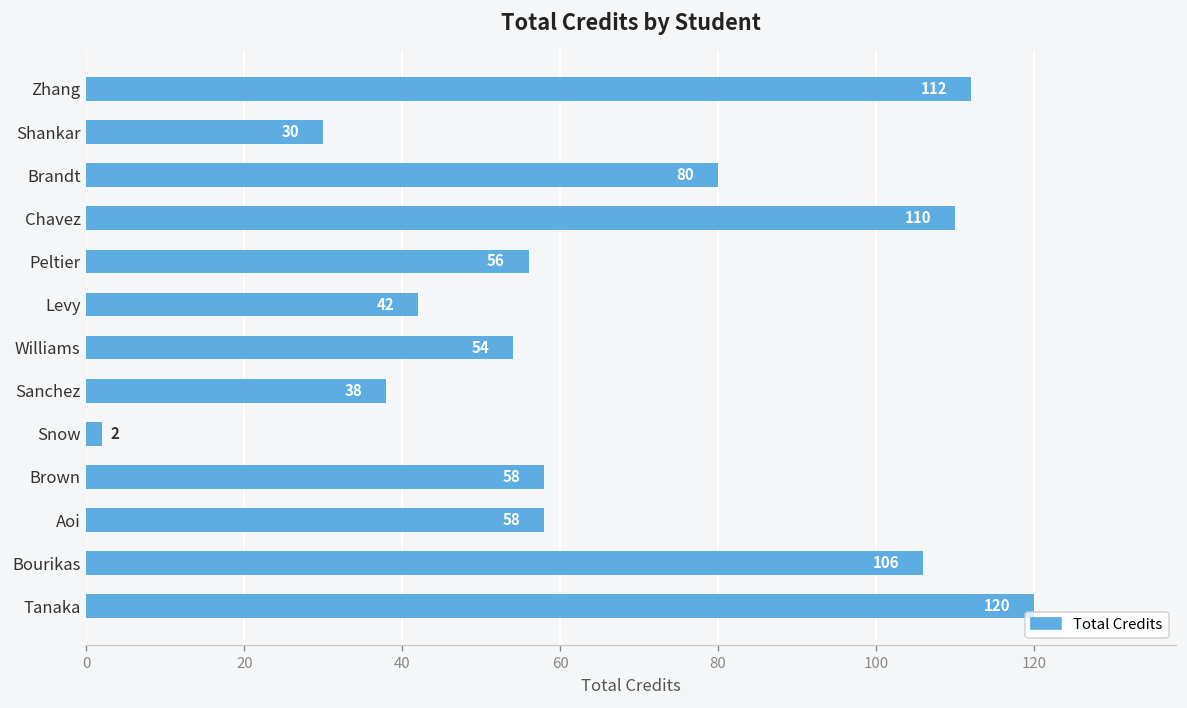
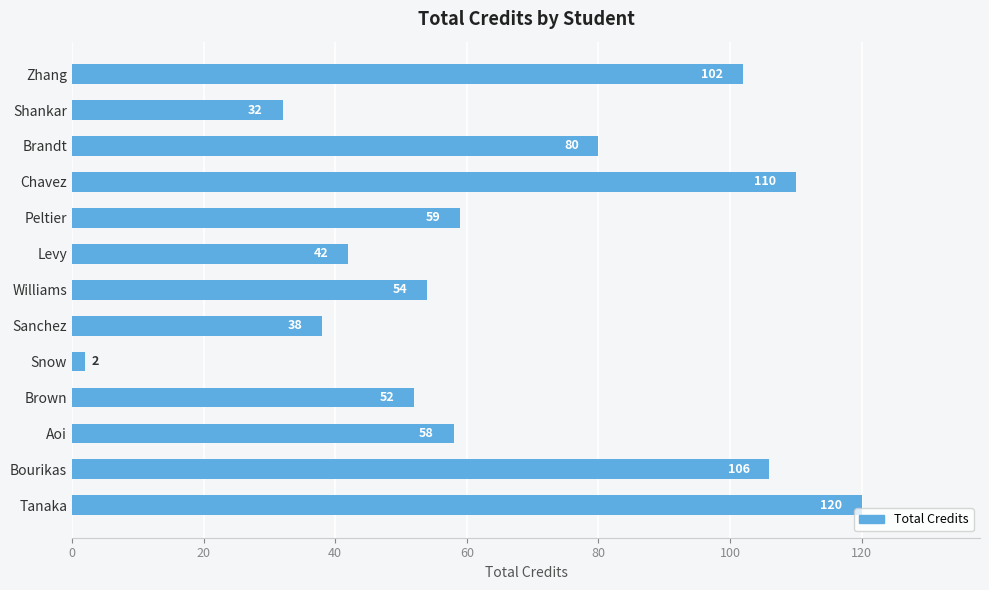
  {
-   "Zhang": 112,
-   "Shankar": 30,
+   "Zhang": 102,
+   "Shankar": 32,
    "Brandt": 80,
    "Chavez": 110,
-   "Peltier": 56,
+   "Peltier": 59,
    "Levy": 42,
    "Williams": 54,
    "Sanchez": 38,
    "Snow": 2,
-   "Brown": 58,
+   "Brown": 52,
    "Aoi": 58,
    "Bourikas": 106,
    "Tanaka": 120
  }
